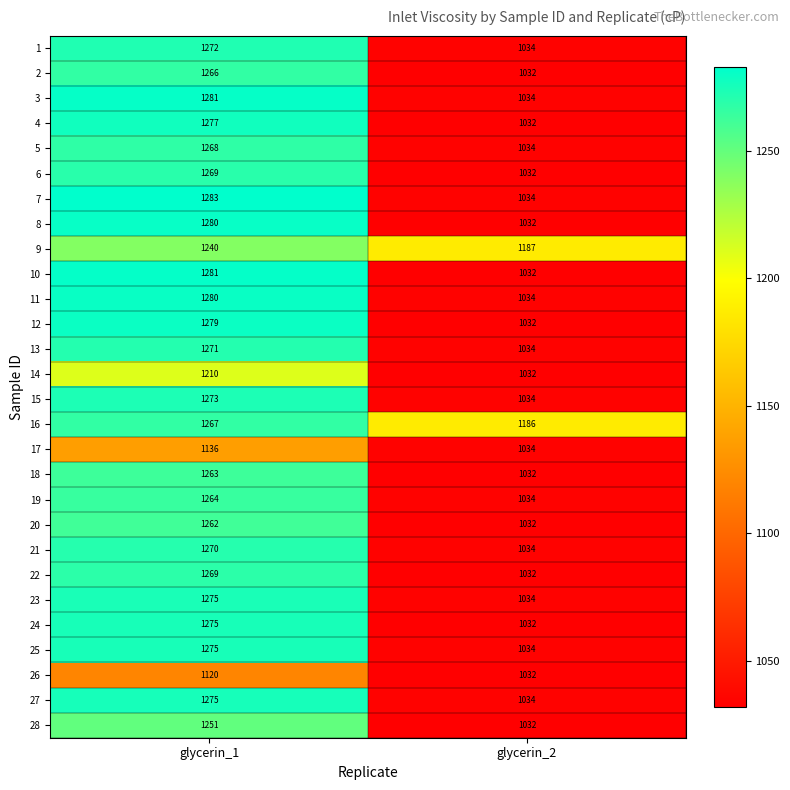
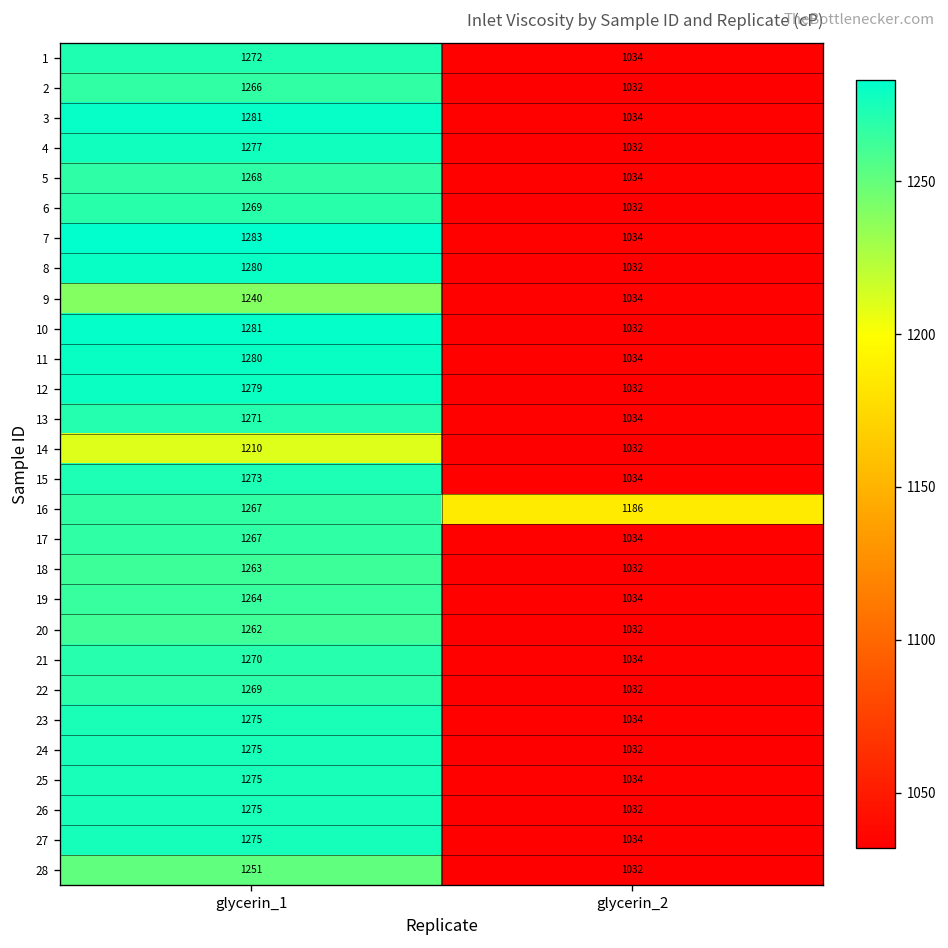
  {
    "1": {
      "glycerin_1": 1272,
      "glycerin_2": 1034
    },
    "2": {
      "glycerin_1": 1266,
      "glycerin_2": 1032
    },
    "3": {
      "glycerin_1": 1281,
      "glycerin_2": 1034
    },
    "4": {
      "glycerin_1": 1277,
      "glycerin_2": 1032
    },
    "5": {
      "glycerin_1": 1268,
      "glycerin_2": 1034
    },
    "6": {
      "glycerin_1": 1269,
      "glycerin_2": 1032
    },
    "7": {
      "glycerin_1": 1283,
      "glycerin_2": 1034
    },
    "8": {
      "glycerin_1": 1280,
      "glycerin_2": 1032
    },
    "9": {
      "glycerin_1": 1240,
-     "glycerin_2": 1187
+     "glycerin_2": 1034
    },
    "10": {
      "glycerin_1": 1281,
      "glycerin_2": 1032
    },
    "11": {
      "glycerin_1": 1280,
      "glycerin_2": 1034
    },
    "12": {
      "glycerin_1": 1279,
      "glycerin_2": 1032
    },
    "13": {
      "glycerin_1": 1271,
      "glycerin_2": 1034
    },
    "14": {
      "glycerin_1": 1210,
      "glycerin_2": 1032
    },
    "15": {
      "glycerin_1": 1273,
      "glycerin_2": 1034
    },
    "16": {
      "glycerin_1": 1267,
      "glycerin_2": 1186
    },
    "17": {
-     "glycerin_1": 1136,
+     "glycerin_1": 1267,
      "glycerin_2": 1034
    },
    "18": {
      "glycerin_1": 1263,
      "glycerin_2": 1032
    },
    "19": {
      "glycerin_1": 1264,
      "glycerin_2": 1034
    },
    "20": {
      "glycerin_1": 1262,
      "glycerin_2": 1032
    },
    "21": {
      "glycerin_1": 1270,
      "glycerin_2": 1034
    },
    "22": {
      "glycerin_1": 1269,
      "glycerin_2": 1032
    },
    "23": {
      "glycerin_1": 1275,
      "glycerin_2": 1034
    },
    "24": {
      "glycerin_1": 1275,
      "glycerin_2": 1032
    },
    "25": {
      "glycerin_1": 1275,
      "glycerin_2": 1034
    },
    "26": {
-     "glycerin_1": 1120,
+     "glycerin_1": 1275,
      "glycerin_2": 1032
    },
    "27": {
      "glycerin_1": 1275,
      "glycerin_2": 1034
    },
    "28": {
      "glycerin_1": 1251,
      "glycerin_2": 1032
    }
  }
